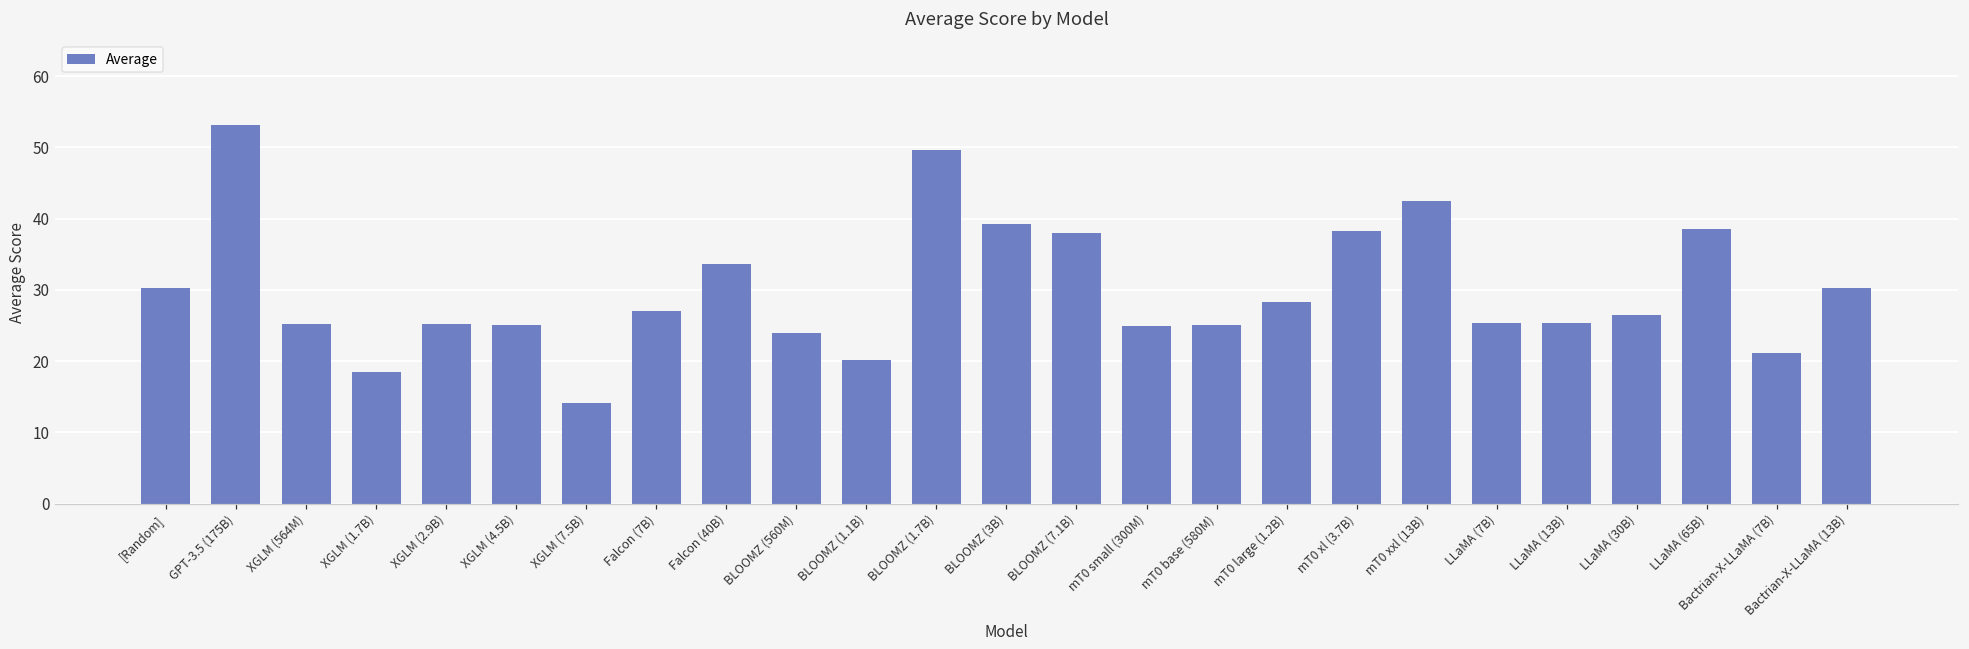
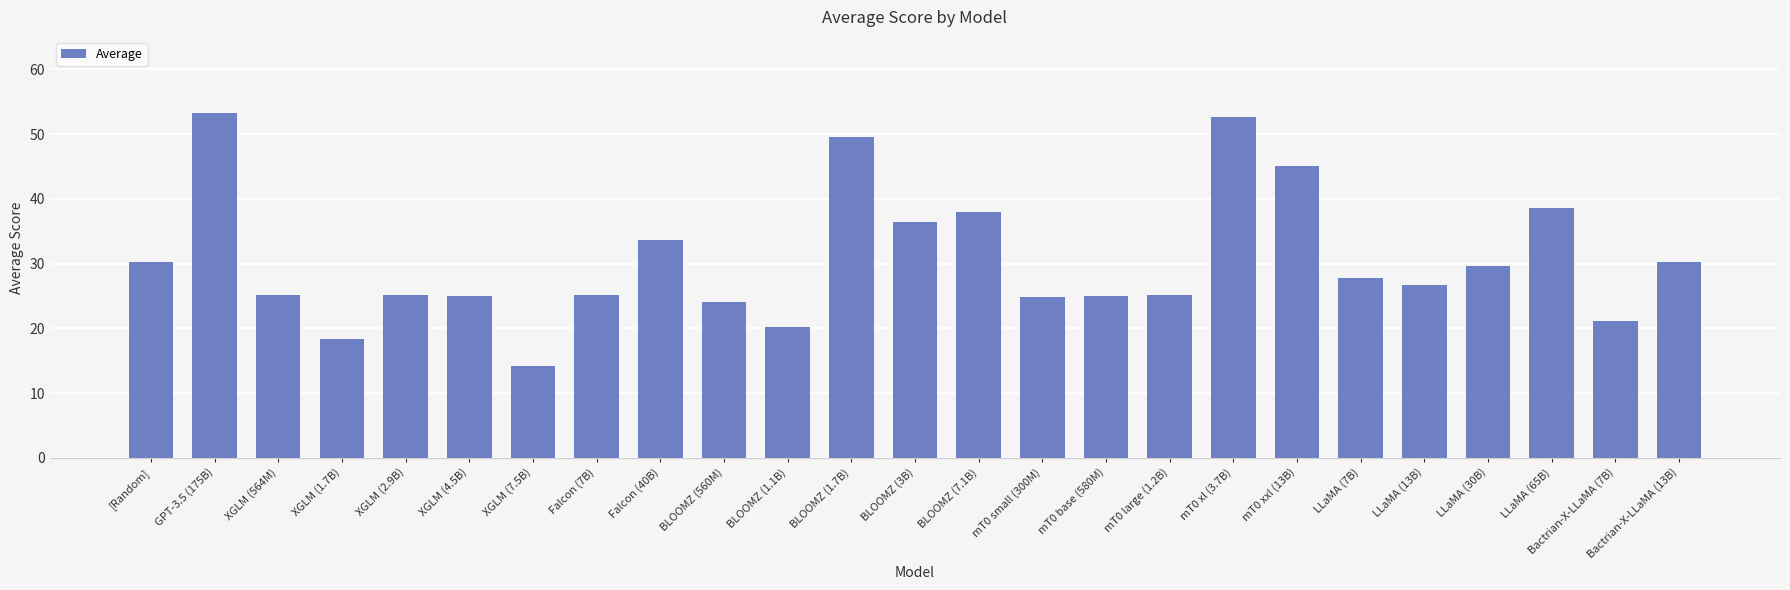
  {
    "[Random]": 30,
    "GPT-3.5 (175B)": 53,
    "XGLM (564M)": 25,
    "XGLM (1.7B)": 18,
    "XGLM (2.9B)": 25,
    "XGLM (4.5B)": 25,
    "XGLM (7.5B)": 14,
-   "Falcon (7B)": 27,
+   "Falcon (7B)": 25,
    "Falcon (40B)": 34,
    "BLOOMZ (560M)": 24,
    "BLOOMZ (1.1B)": 20,
    "BLOOMZ (1.7B)": 50,
-   "BLOOMZ (3B)": 39,
+   "BLOOMZ (3B)": 36,
    "BLOOMZ (7.1B)": 38,
    "mT0 small (300M)": 25,
    "mT0 base (580M)": 25,
-   "mT0 large (1.2B)": 28,
-   "mT0 xl (3.7B)": 38,
-   "mT0 xxl (13B)": 43,
-   "LLaMA (7B)": 25,
-   "LLaMA (13B)": 25,
-   "LLaMA (30B)": 27,
+   "mT0 large (1.2B)": 25,
+   "mT0 xl (3.7B)": 53,
+   "mT0 xxl (13B)": 45,
+   "LLaMA (7B)": 28,
+   "LLaMA (13B)": 27,
+   "LLaMA (30B)": 30,
    "LLaMA (65B)": 39,
    "Bactrian-X-LLaMA (7B)": 21,
    "Bactrian-X-LLaMA (13B)": 30
  }
